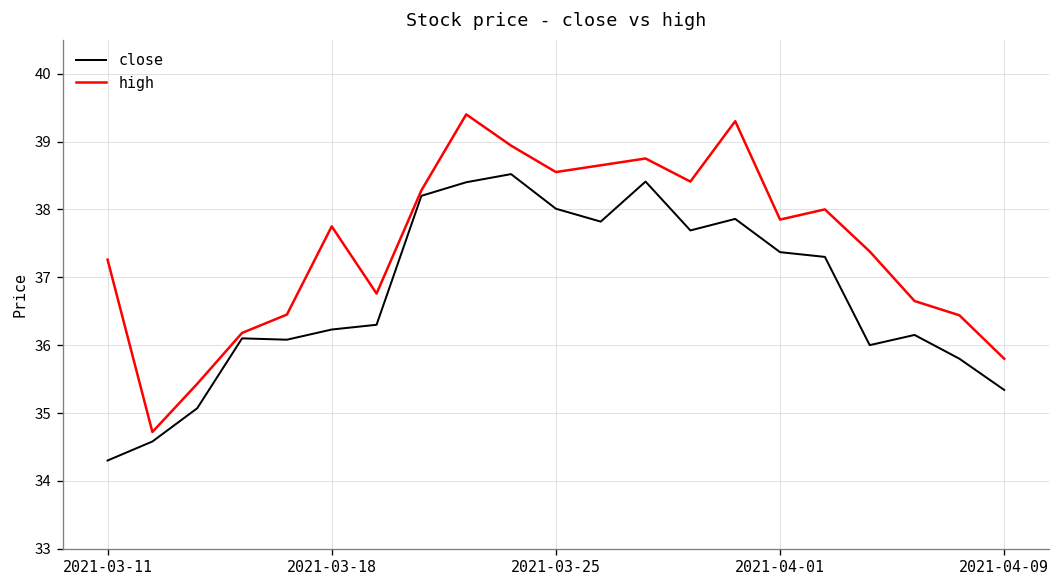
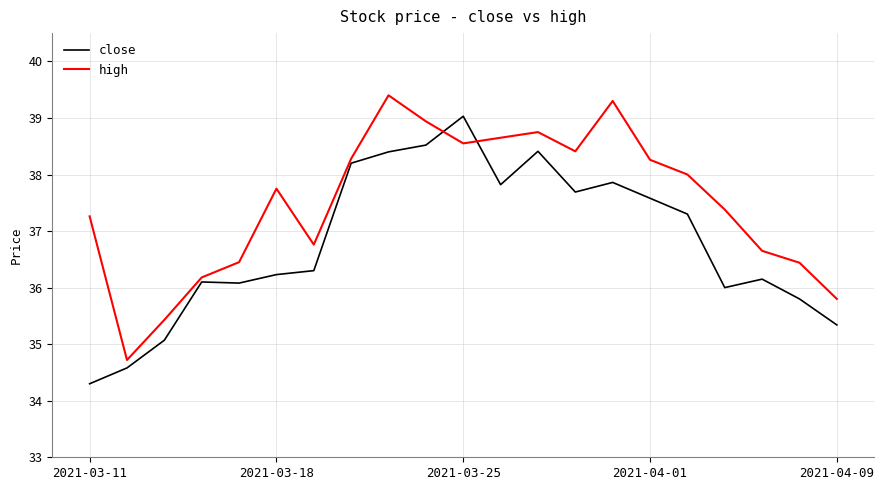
  {
    "close": {
      "2021-03-11": 34.3,
      "2021-03-18": 36.2,
-     "2021-03-25": 38.0,
-     "2021-04-01": 37.4,
+     "2021-03-25": 39.0,
+     "2021-04-01": 37.6,
      "2021-04-09": 35.3
    },
    "high": {
      "2021-03-11": 37.3,
      "2021-03-18": 37.8,
      "2021-03-25": 38.6,
-     "2021-04-01": 37.9,
+     "2021-04-01": 38.3,
      "2021-04-09": 35.8
    }
  }
